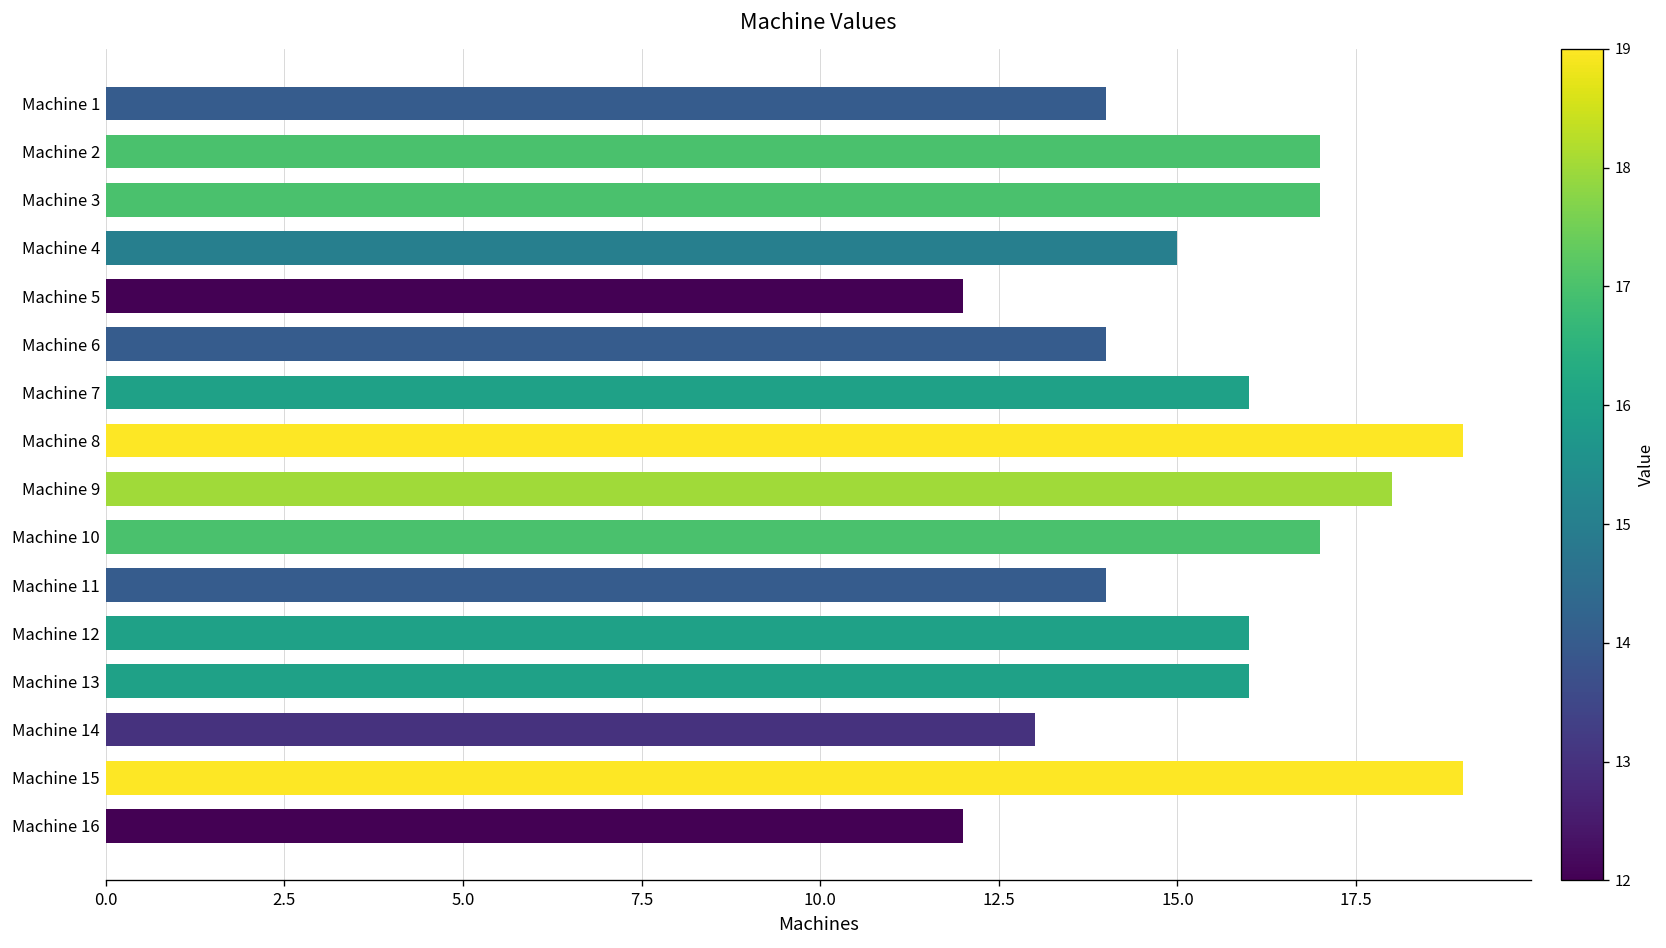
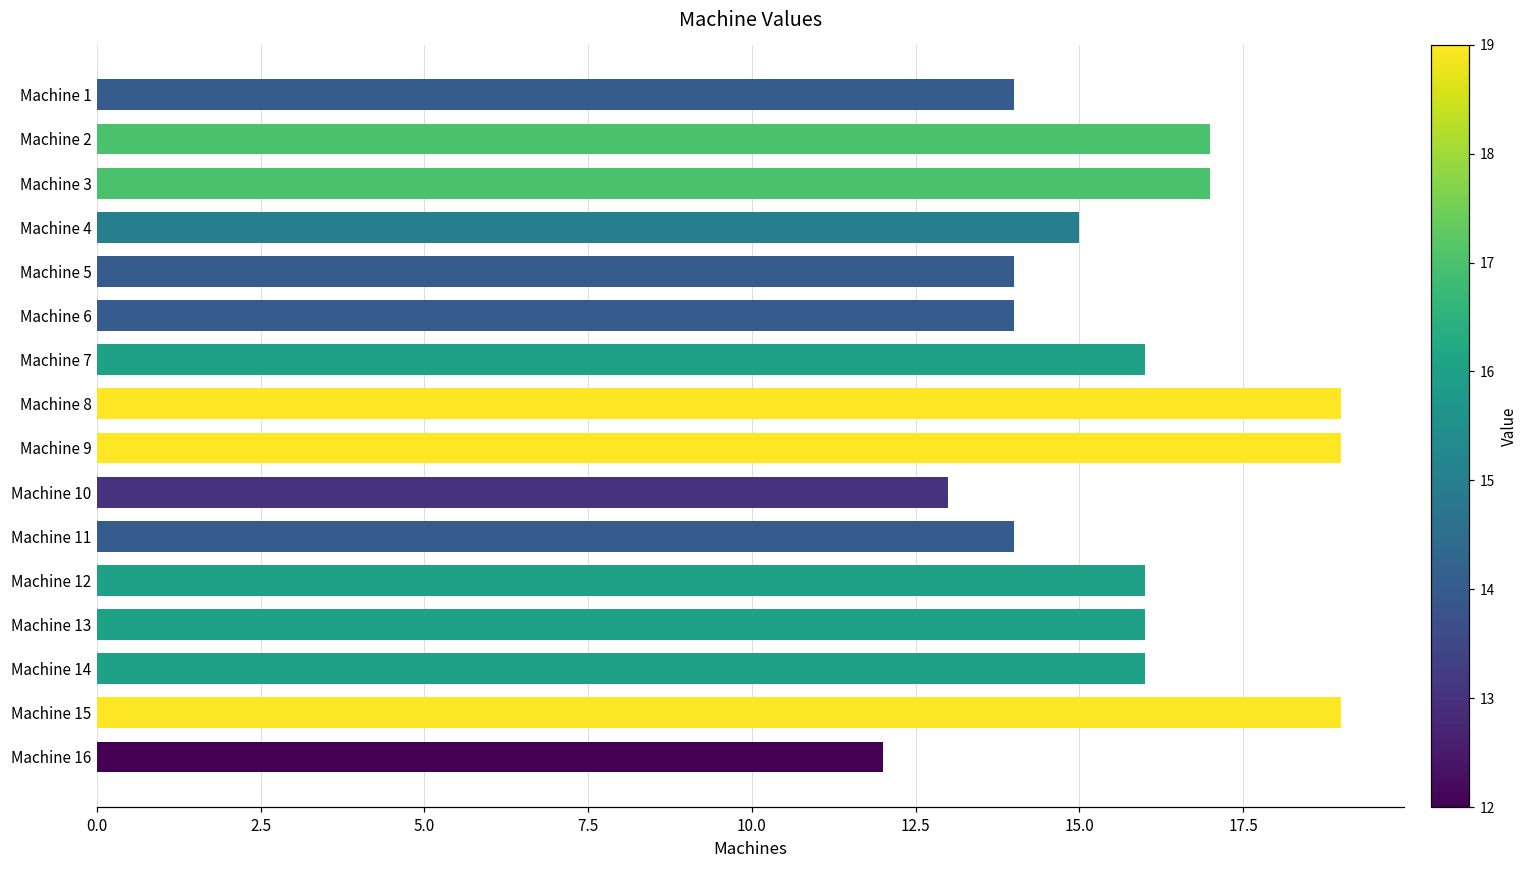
  {
    "Machine 1": 14,
    "Machine 2": 17,
    "Machine 3": 17,
    "Machine 4": 15,
-   "Machine 5": 12,
+   "Machine 5": 14,
    "Machine 6": 14,
    "Machine 7": 16,
    "Machine 8": 19,
-   "Machine 9": 18,
-   "Machine 10": 17,
+   "Machine 9": 19,
+   "Machine 10": 13,
    "Machine 11": 14,
    "Machine 12": 16,
    "Machine 13": 16,
-   "Machine 14": 13,
+   "Machine 14": 16,
    "Machine 15": 19,
    "Machine 16": 12
  }
